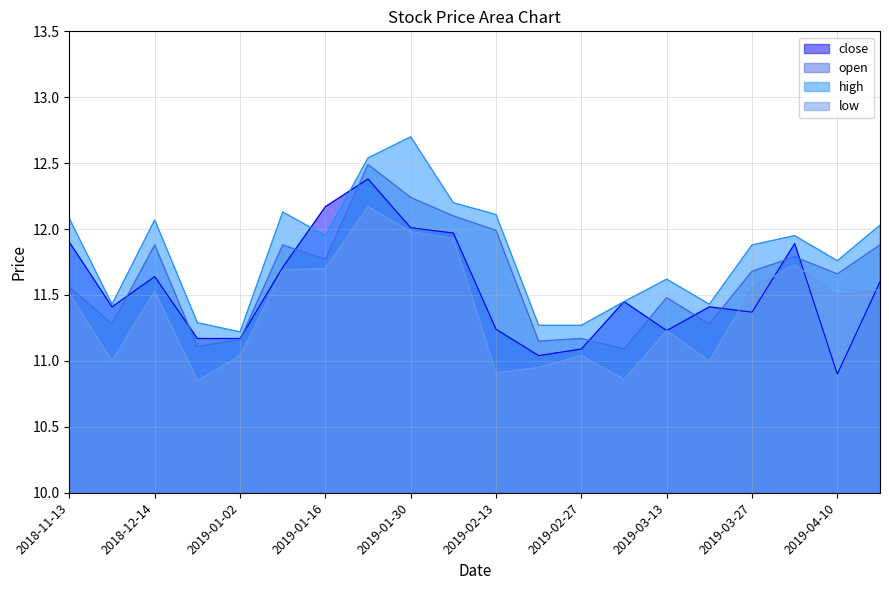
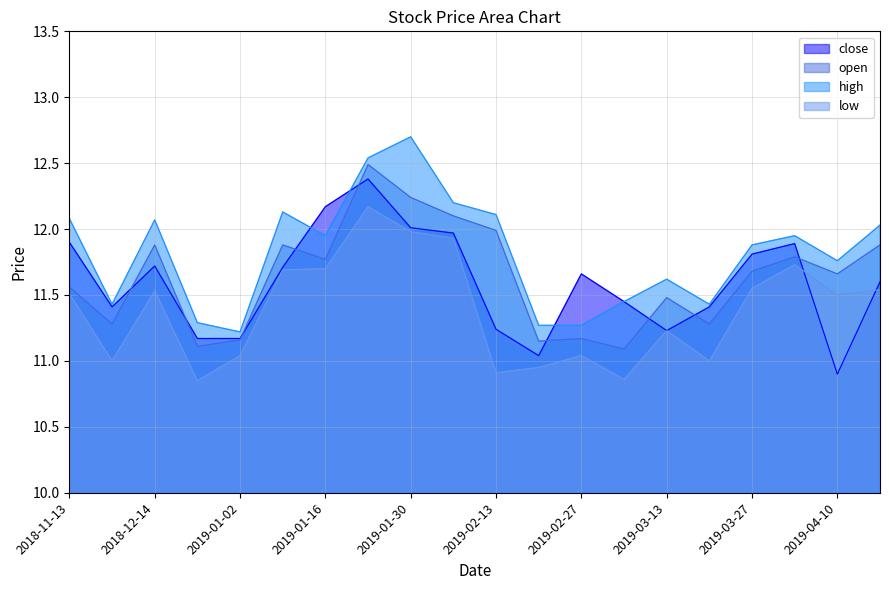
  {
    "close": {
      "2018-11-13": 11.90,
-     "2018-12-14": 11.64,
+     "2018-12-14": 11.72,
      "2019-01-16": 12.17,
      "2019-01-30": 12.01,
      "2019-02-13": 11.24,
-     "2019-02-27": 11.09,
-     "2019-03-27": 11.37,
+     "2019-02-27": 11.66,
+     "2019-03-27": 11.81,
      "2019-04-10": 10.90
    }
  }
